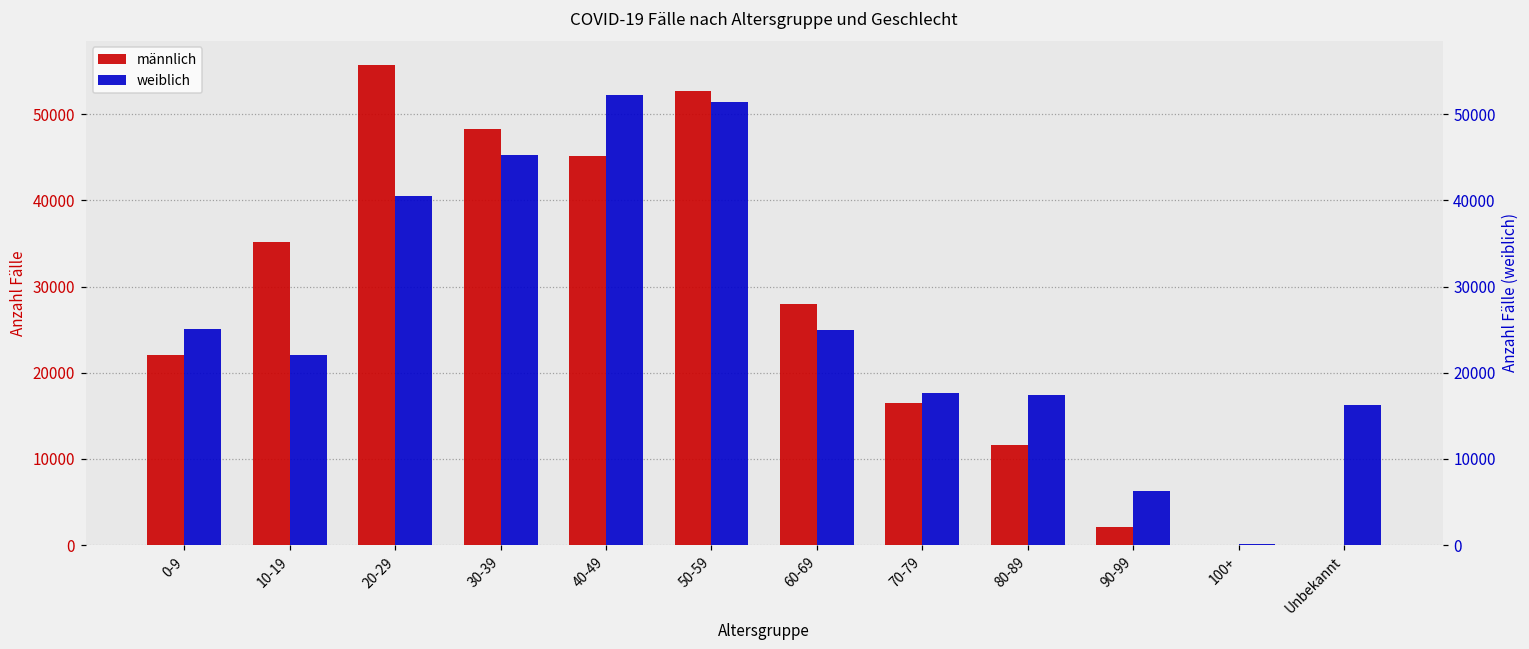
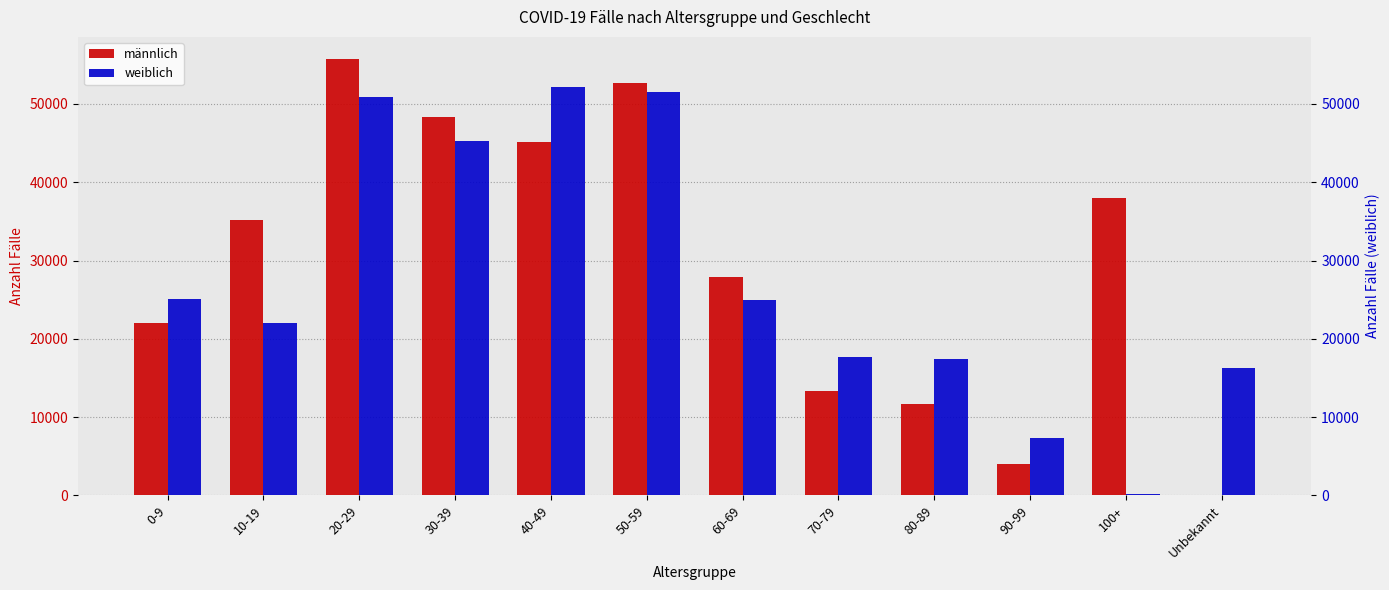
  {
    "männlich": {
      "0-9": 22000,
      "10-19": 35000,
      "20-29": 56000,
      "30-39": 48000,
      "40-49": 45000,
      "50-59": 53000,
      "60-69": 28000,
-     "70-79": 16000,
+     "70-79": 13000,
      "80-89": 12000,
-     "90-99": 2000,
-     "100+": 0
+     "90-99": 4000,
+     "100+": 38000
    },
    "weiblich": {
      "0-9": 25000,
      "10-19": 22000,
-     "20-29": 40000,
+     "20-29": 51000,
      "30-39": 45000,
      "40-49": 52000,
      "50-59": 51000,
      "60-69": 25000,
      "70-79": 18000,
      "80-89": 17000,
-     "90-99": 6000,
+     "90-99": 7000,
      "Unbekannt": 16000
    }
  }
